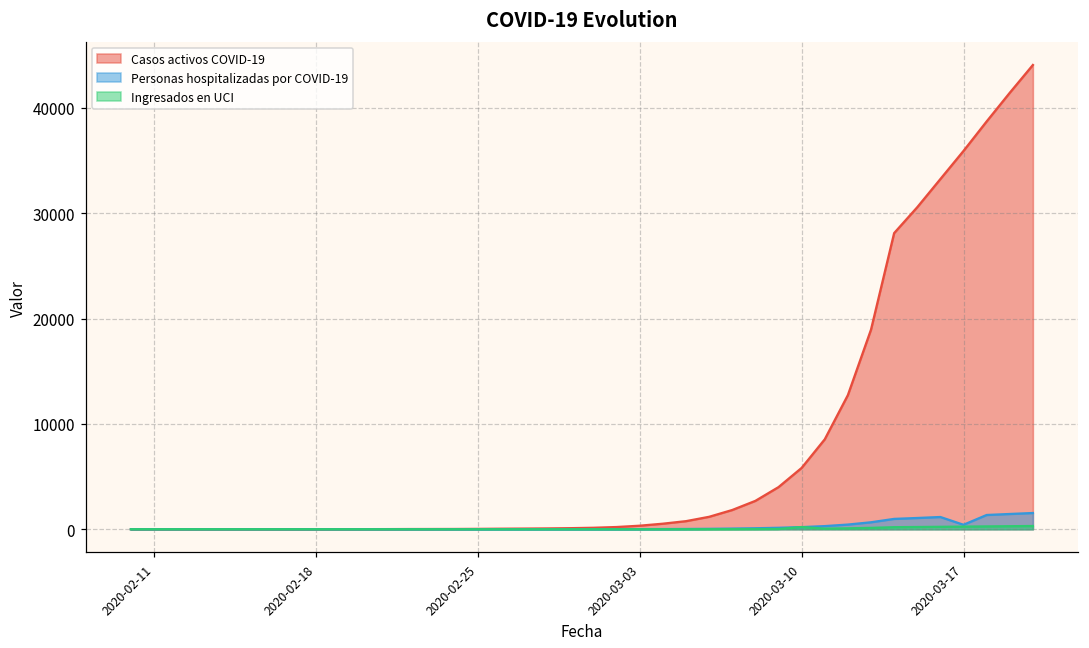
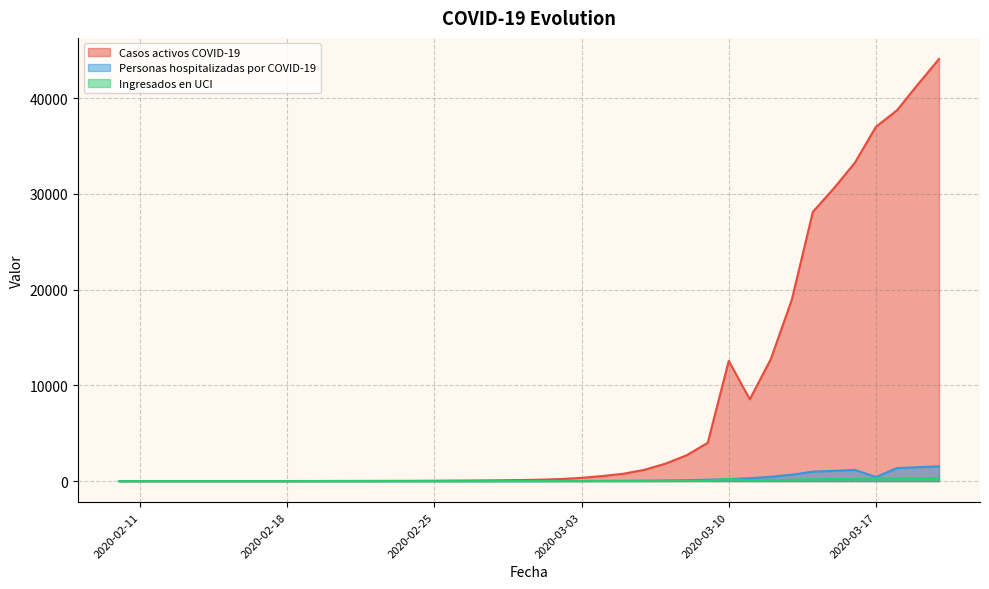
  {
    "Casos activos COVID-19": {
      "2020-03-03": 0,
-     "2020-03-10": 6000,
-     "2020-03-17": 36000
+     "2020-03-10": 13000,
+     "2020-03-17": 37000
    }
  }
